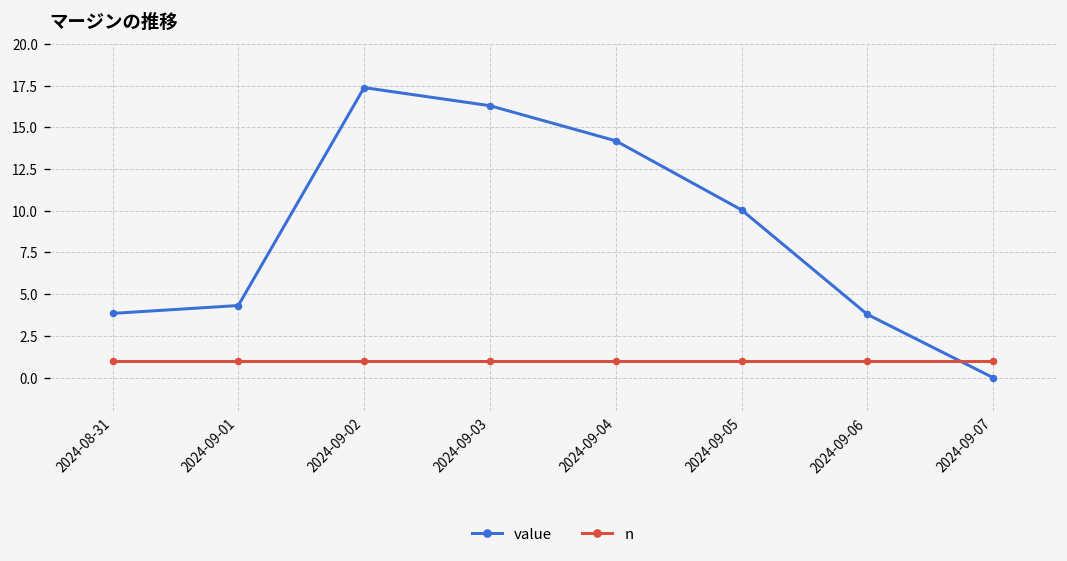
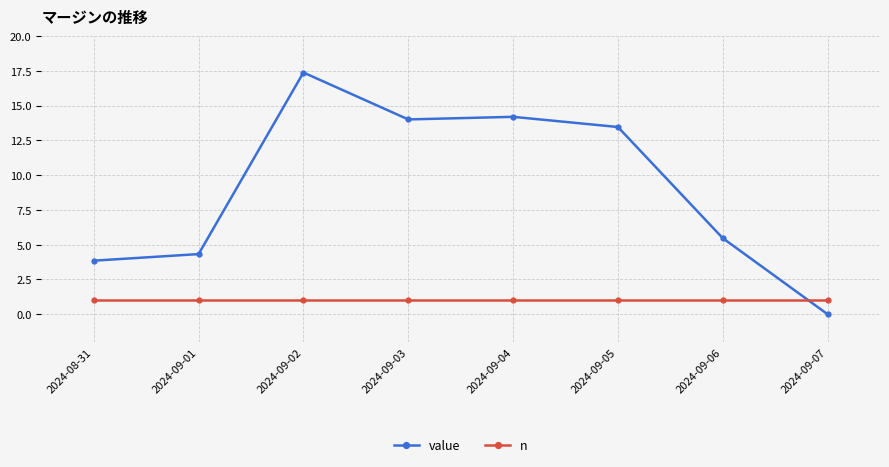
  {
    "value": {
      "2024-08-31": 3.9,
      "2024-09-01": 4.3,
      "2024-09-02": 17.4,
-     "2024-09-03": 16.3,
+     "2024-09-03": 14.0,
      "2024-09-04": 14.2,
-     "2024-09-05": 10.1,
-     "2024-09-06": 3.8,
+     "2024-09-05": 13.5,
+     "2024-09-06": 5.5,
      "2024-09-07": 0.0
    },
    "n": {
      "2024-08-31": 1.0,
      "2024-09-01": 1.0,
      "2024-09-02": 1.0,
      "2024-09-03": 1.0,
      "2024-09-04": 1.0,
      "2024-09-05": 1.0,
      "2024-09-06": 1.0,
      "2024-09-07": 1.0
    }
  }
